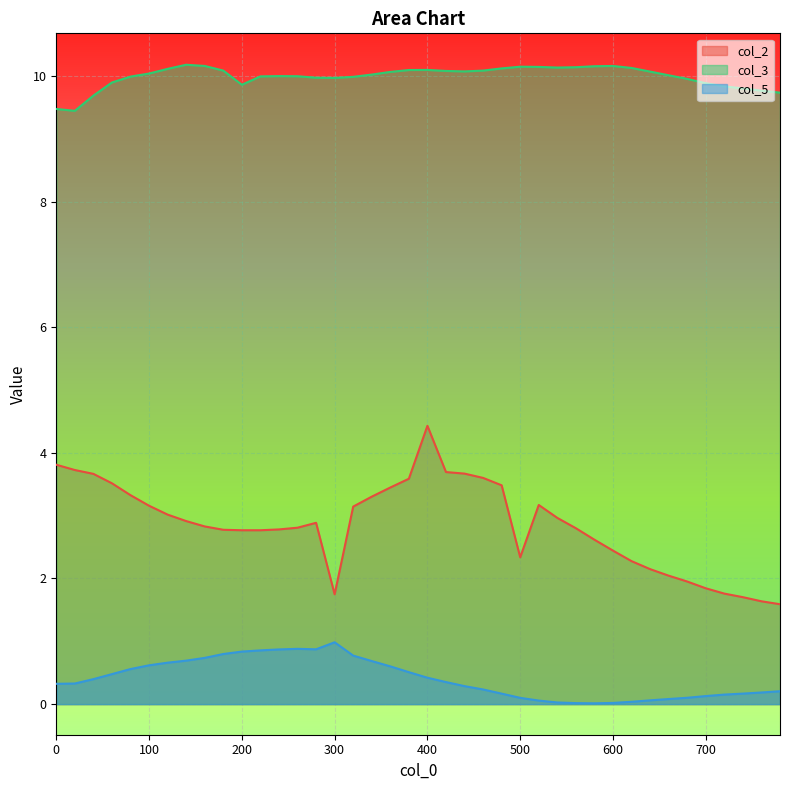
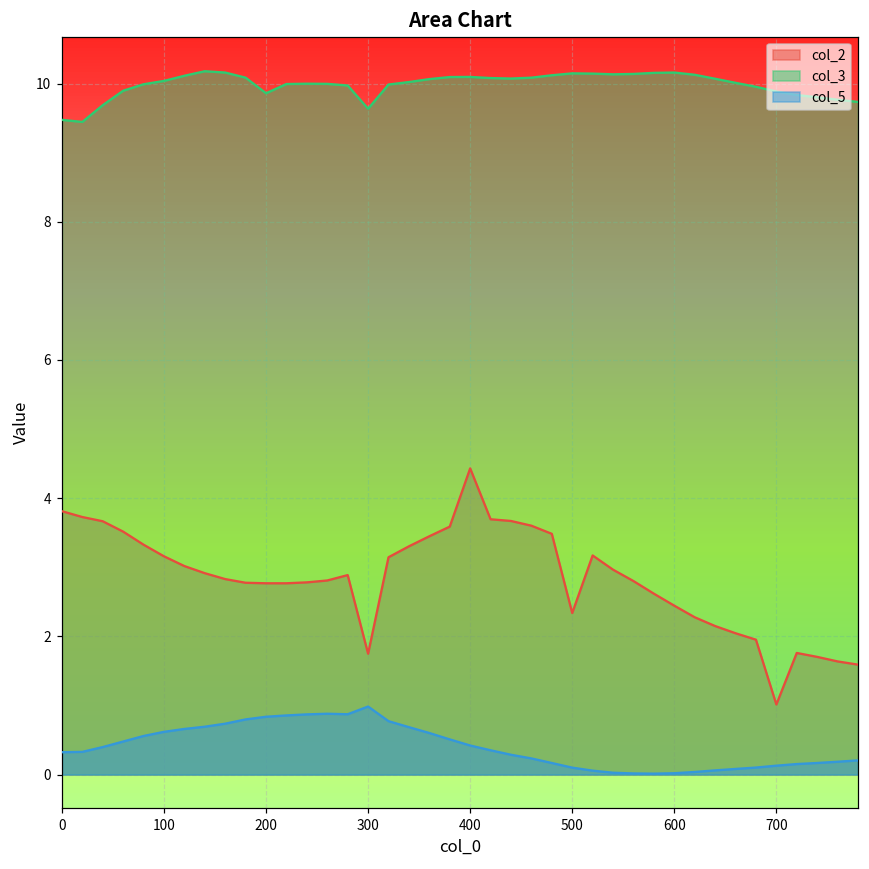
  {
    "col_2": {
      "0": 3.8,
      "100": 3.2,
      "200": 2.8,
      "300": 1.7,
      "400": 4.4,
      "500": 2.3,
      "600": 2.4,
-     "700": 1.8
+     "700": 1.0
    },
    "col_3": {
      "0": 9.5,
      "100": 10.0,
      "200": 9.9,
-     "300": 10.0,
+     "300": 9.6,
      "400": 10.1,
      "500": 10.1,
      "600": 10.2
    },
    "col_5": {
      "0": 0.3,
      "100": 0.6,
      "200": 0.8,
      "300": 1.0,
      "400": 0.4,
      "500": 0.1,
      "600": 0.0,
      "700": 0.1
    }
  }
